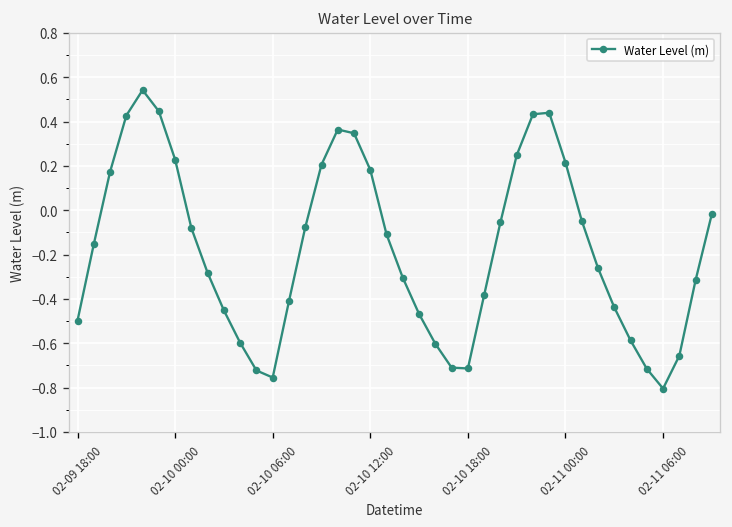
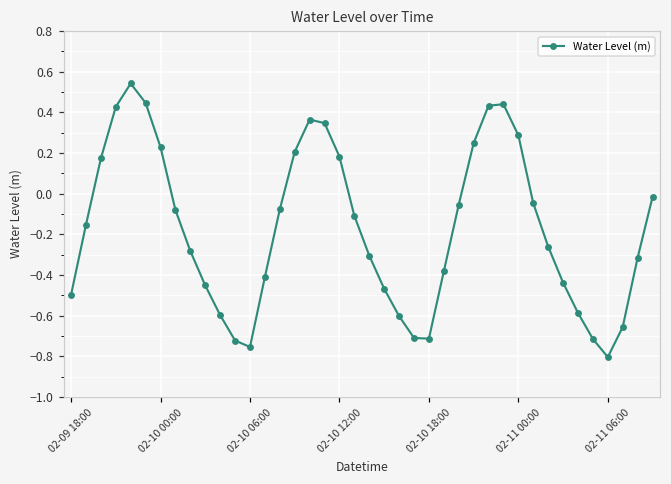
  {
    "02-09 18:00": -0.50,
    "02-10 00:00": 0.23,
    "02-10 06:00": -0.75,
    "02-10 12:00": 0.18,
    "02-10 18:00": -0.71,
-   "02-11 00:00": 0.22,
+   "02-11 00:00": 0.29,
    "02-11 06:00": -0.80
  }
